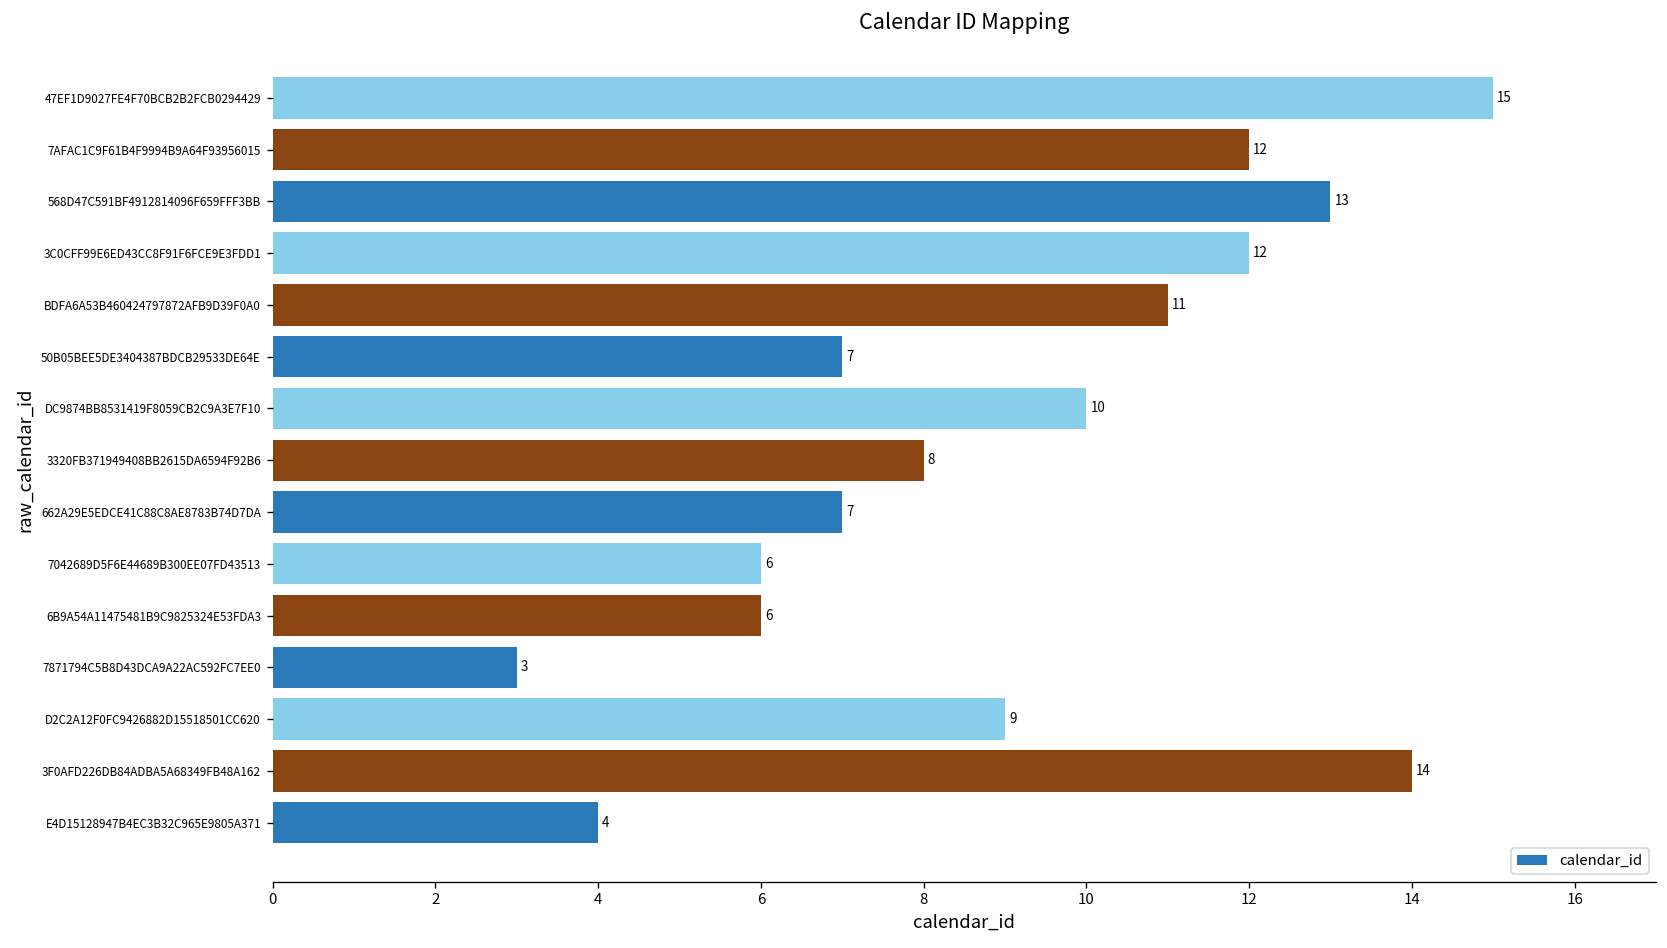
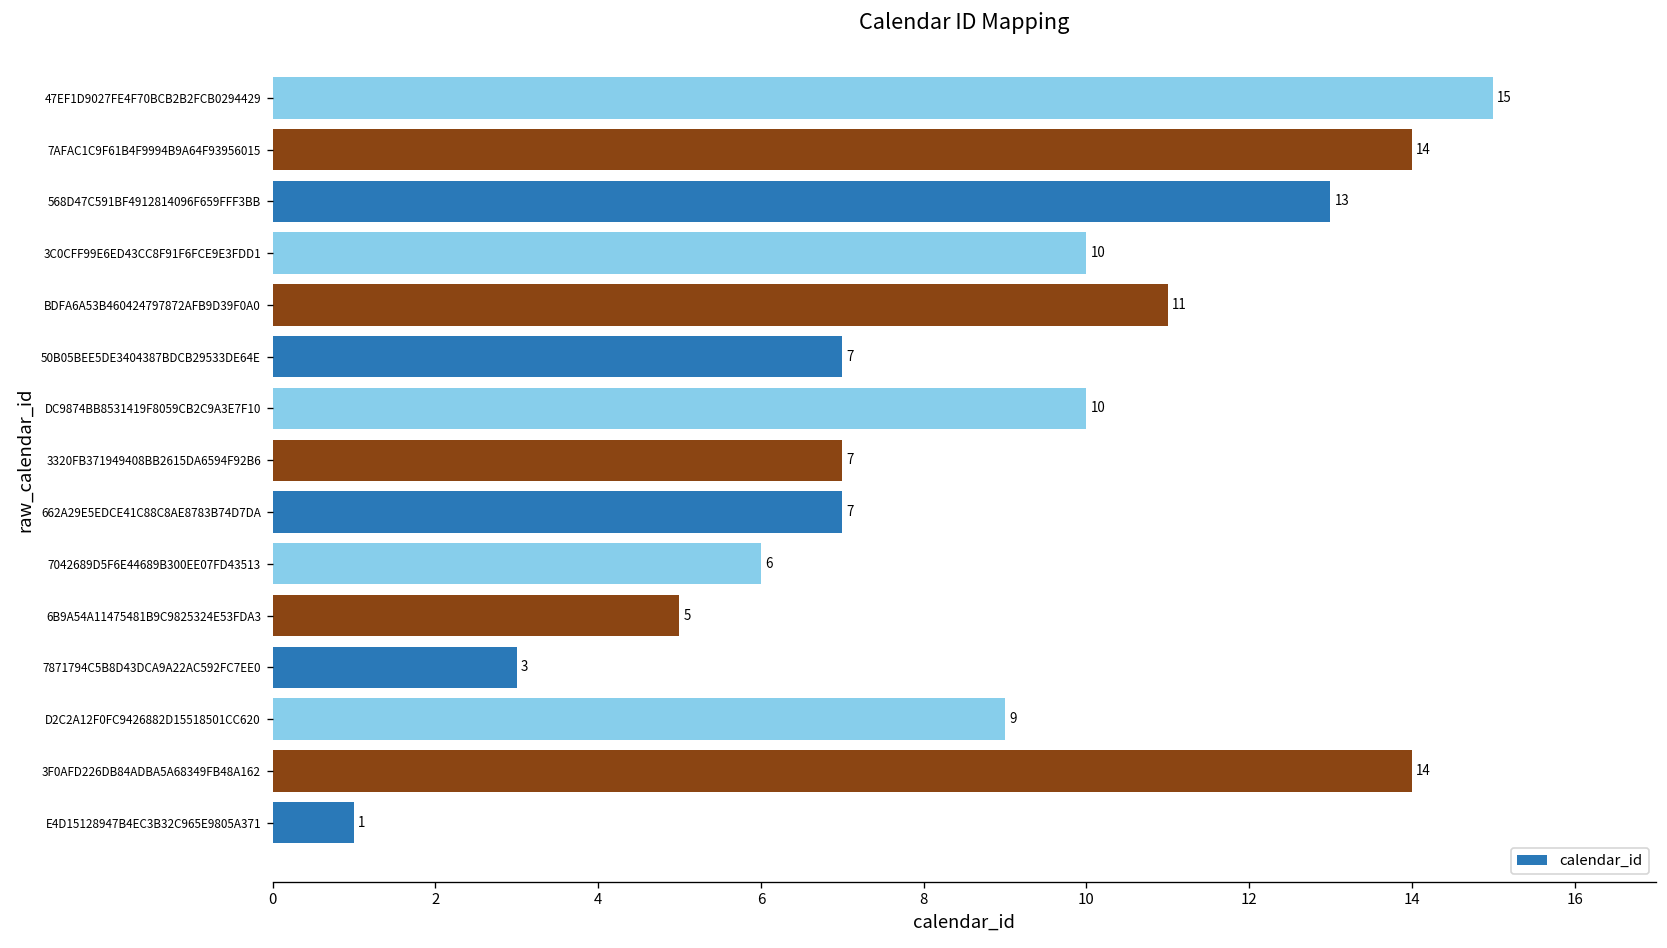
  {
    "47EF1D9027FE4F70BCB2B2FCB0294429": 15,
-   "7AFAC1C9F61B4F9994B9A64F93956015": 12,
+   "7AFAC1C9F61B4F9994B9A64F93956015": 14,
    "568D47C591BF4912814096F659FFF3BB": 13,
-   "3C0CFF99E6ED43CC8F91F6FCE9E3FDD1": 12,
+   "3C0CFF99E6ED43CC8F91F6FCE9E3FDD1": 10,
    "BDFA6A53B460424797872AFB9D39F0A0": 11,
    "50B05BEE5DE3404387BDCB29533DE64E": 7,
    "DC9874BB8531419F8059CB2C9A3E7F10": 10,
-   "3320FB371949408BB2615DA6594F92B6": 8,
+   "3320FB371949408BB2615DA6594F92B6": 7,
    "662A29E5EDCE41C88C8AE8783B74D7DA": 7,
    "7042689D5F6E44689B300EE07FD43513": 6,
-   "6B9A54A11475481B9C9825324E53FDA3": 6,
+   "6B9A54A11475481B9C9825324E53FDA3": 5,
    "7871794C5B8D43DCA9A22AC592FC7EE0": 3,
    "D2C2A12F0FC9426882D15518501CC620": 9,
    "3F0AFD226DB84ADBA5A68349FB48A162": 14,
-   "E4D15128947B4EC3B32C965E9805A371": 4
+   "E4D15128947B4EC3B32C965E9805A371": 1
  }
